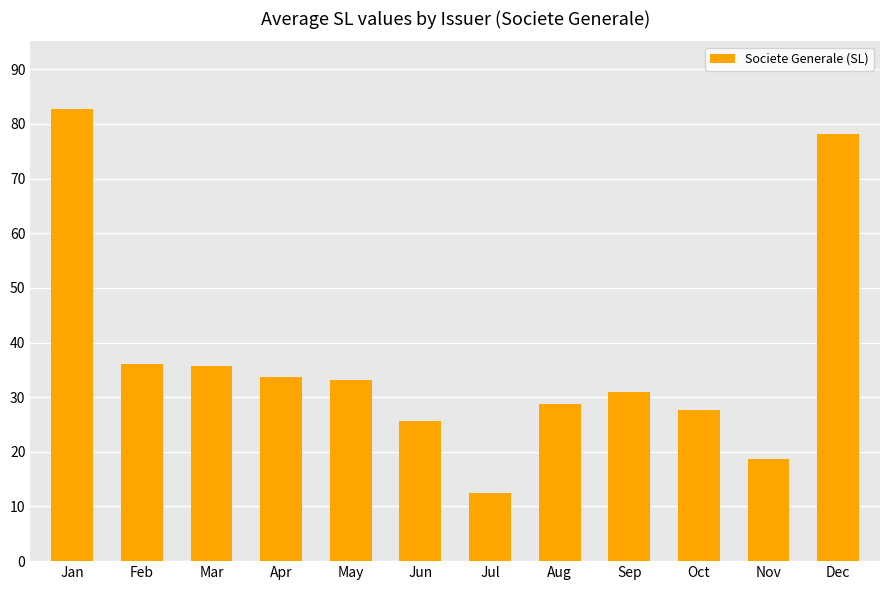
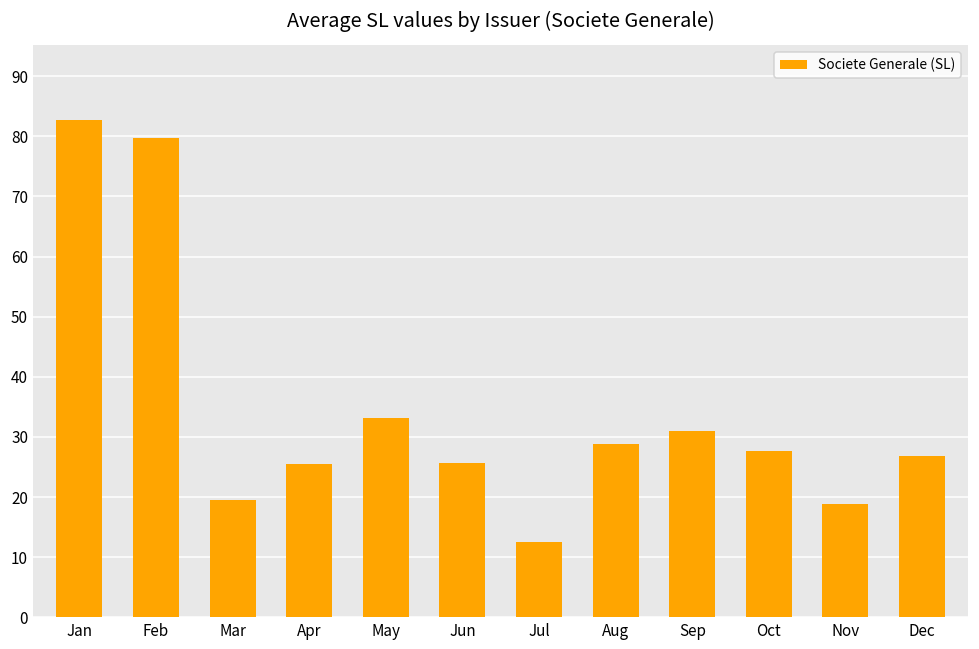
  {
    "Jan": 83,
-   "Feb": 36,
-   "Mar": 36,
-   "Apr": 34,
+   "Feb": 80,
+   "Mar": 20,
+   "Apr": 26,
    "May": 33,
    "Jun": 26,
    "Jul": 13,
    "Aug": 29,
    "Sep": 31,
    "Oct": 28,
    "Nov": 19,
-   "Dec": 78
+   "Dec": 27
  }
